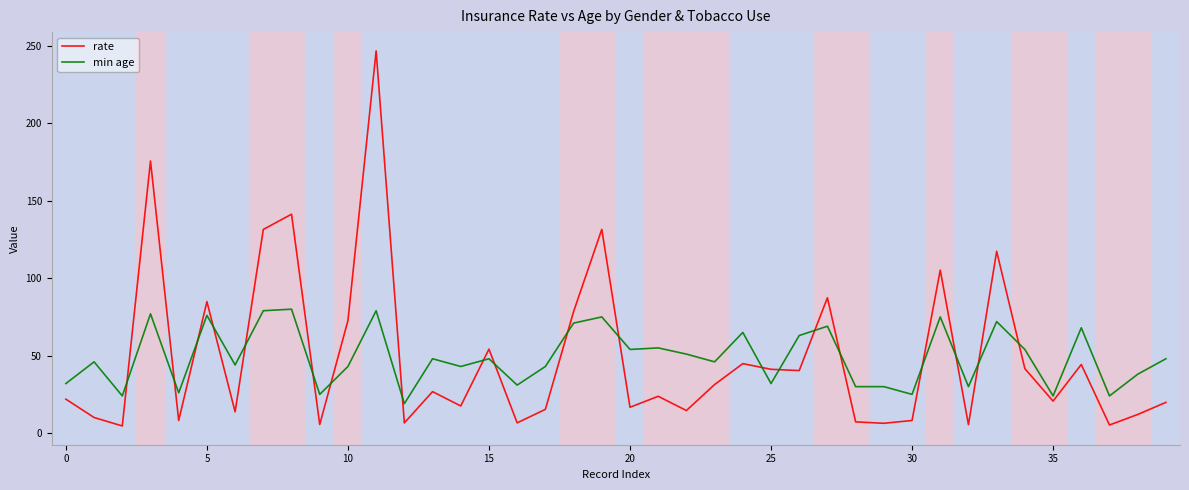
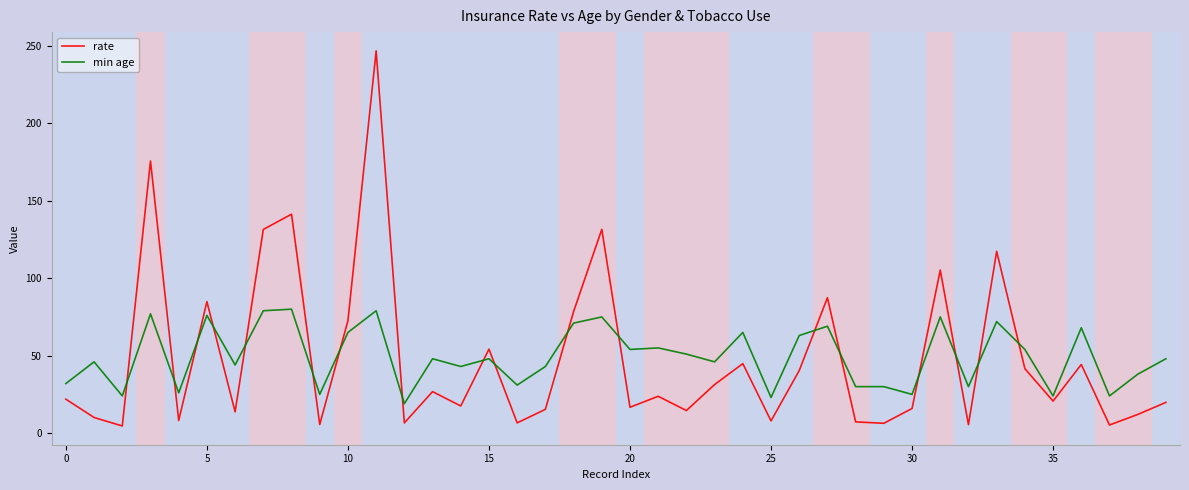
  {
    "rate": {
      "0": 22,
      "5": 85,
      "10": 73,
      "15": 54,
      "20": 17,
-     "25": 41,
-     "30": 8,
+     "25": 8,
+     "30": 16,
      "35": 21
    },
    "min age": {
      "0": 32,
      "5": 76,
-     "10": 43,
+     "10": 65,
      "15": 48,
      "20": 54,
-     "25": 32,
+     "25": 23,
      "30": 25,
      "35": 24
    }
  }
